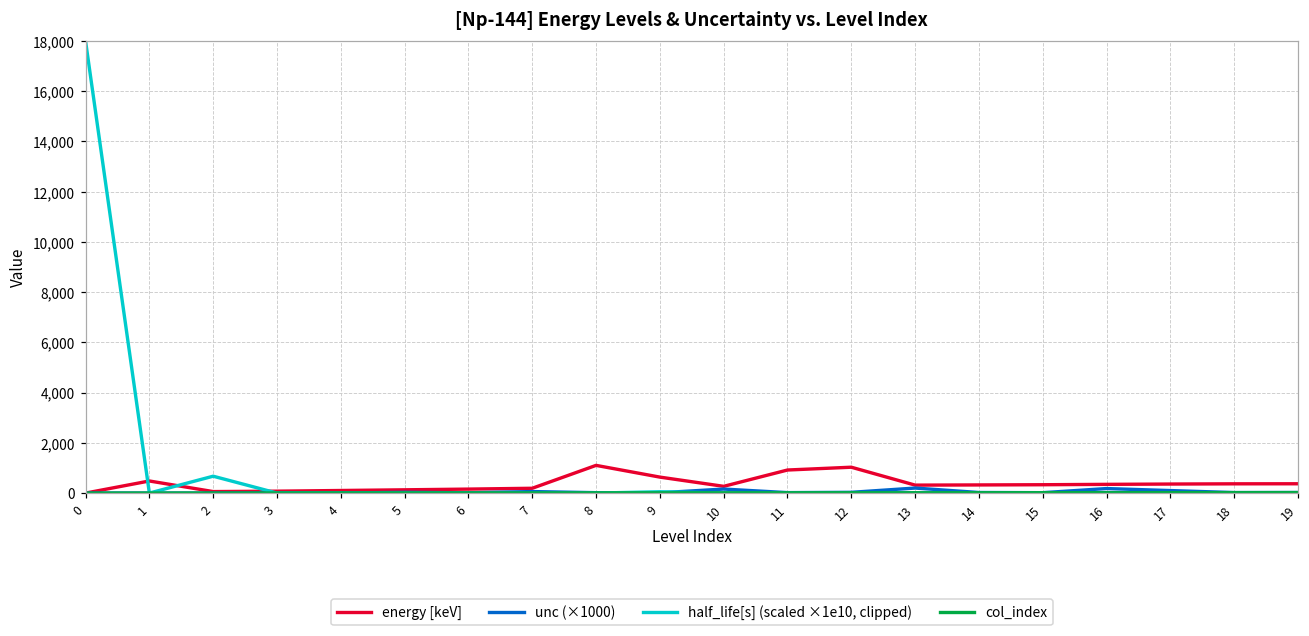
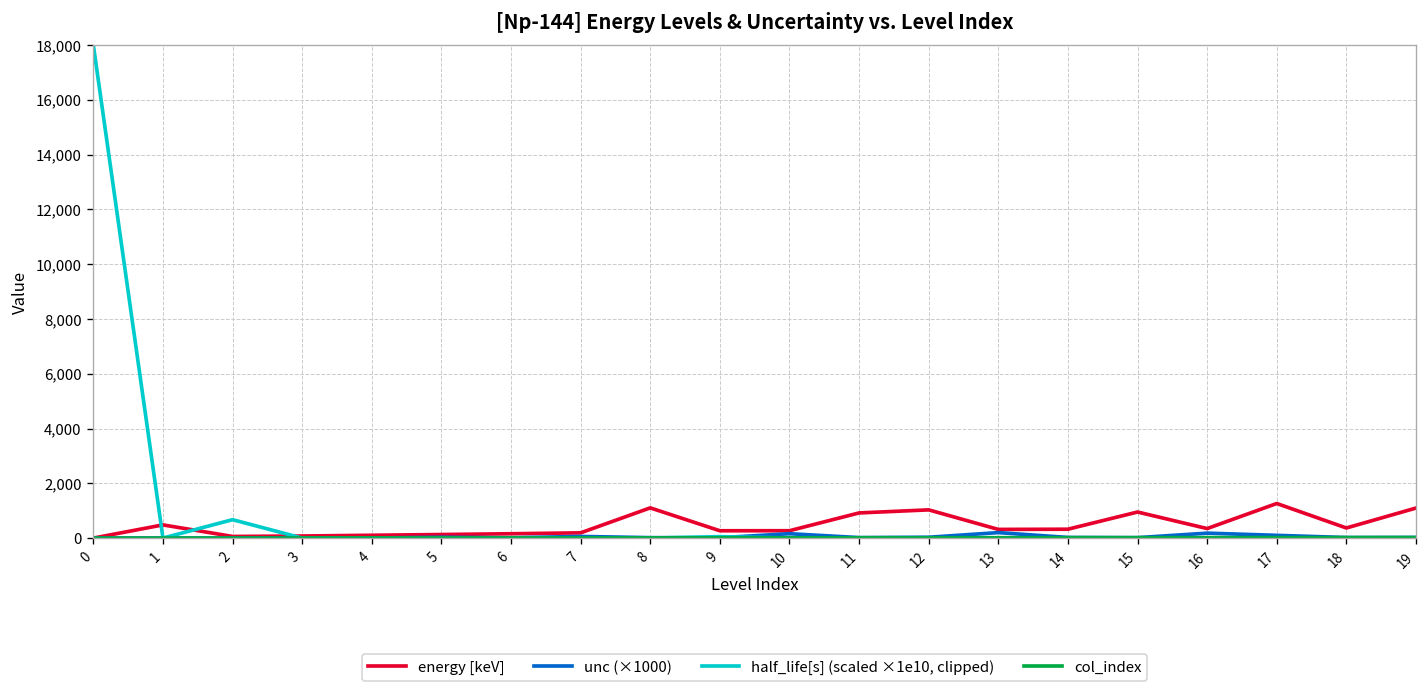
  {
    "energy [keV]": {
      "1": "500",
      "6": "200",
      "7": "200",
      "8": "1,100",
-     "9": "600",
+     "9": "300",
      "11": "900",
      "12": "1,000",
      "13": "300",
      "14": "300",
-     "15": "300",
+     "15": "1,000",
      "16": "300",
-     "17": "400",
+     "17": "1,300",
      "18": "400",
-     "19": "400"
+     "19": "1,100"
    },
    "unc (×1000)": {
      "13": "200",
      "16": "200"
    },
    "half_life[s] (scaled ×1e10, clipped)": {
      "0": "18,000",
      "2": "700"
    }
  }
